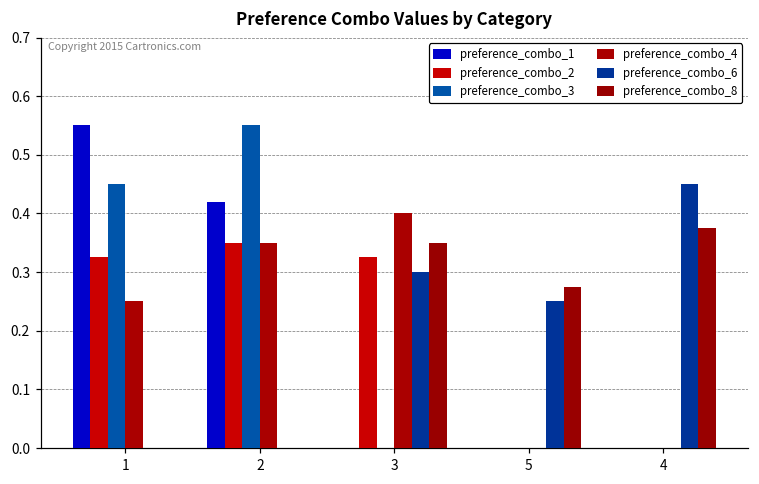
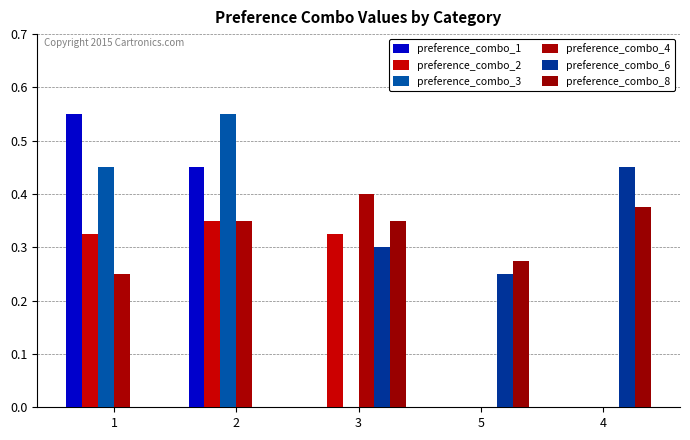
  {
    "preference_combo_1": {
      "1": 0.55,
-     "2": 0.42,
+     "2": 0.45,
      "3": 0.00,
      "5": 0.00,
      "4": 0.00
    }
  }
